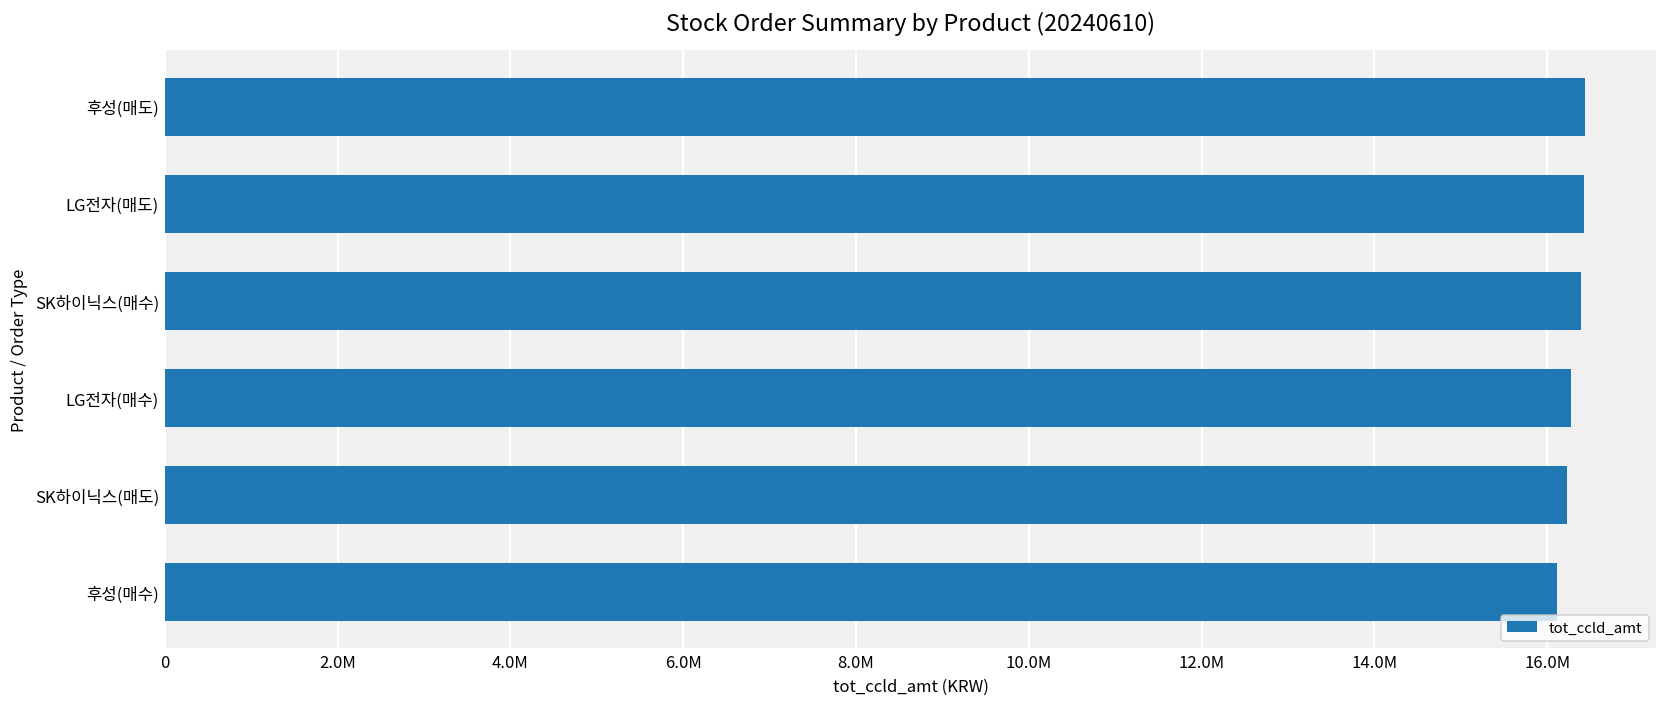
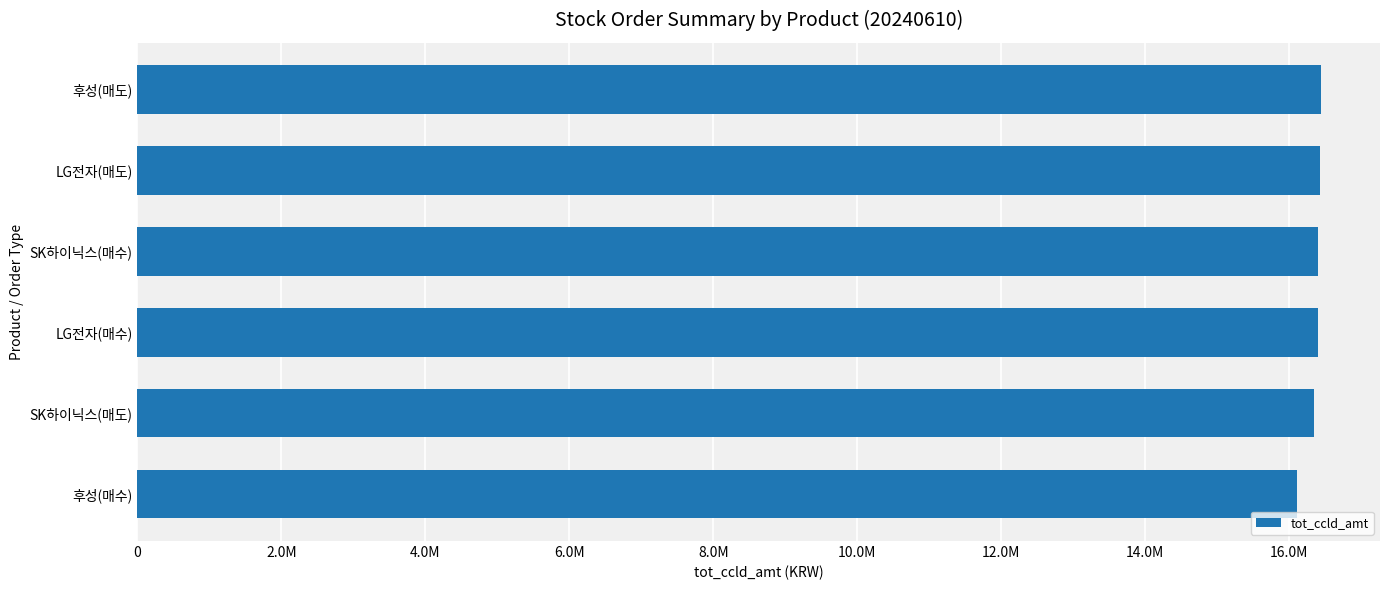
  {
    "후성(매도)": 16400000,
    "LG전자(매도)": 16400000,
    "SK하이닉스(매수)": 16400000,
-   "LG전자(매수)": 16300000,
-   "SK하이닉스(매도)": 16200000,
+   "LG전자(매수)": 16400000,
+   "SK하이닉스(매도)": 16300000,
    "후성(매수)": 16100000
  }
